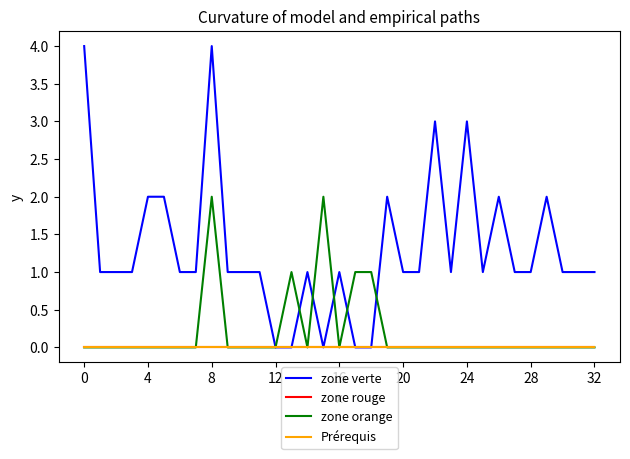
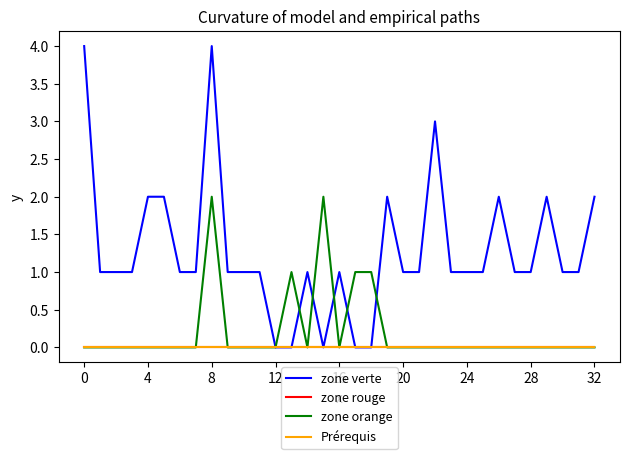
  {
    "zone verte": {
      "0": 4,
      "4": 2,
      "8": 4,
      "16": 1,
      "20": 1,
-     "24": 3,
+     "24": 1,
      "28": 1,
-     "32": 1
+     "32": 2
    },
    "Prérequis": {
      "8": 0
    },
    "zone orange": {
      "8": 2
    }
  }
